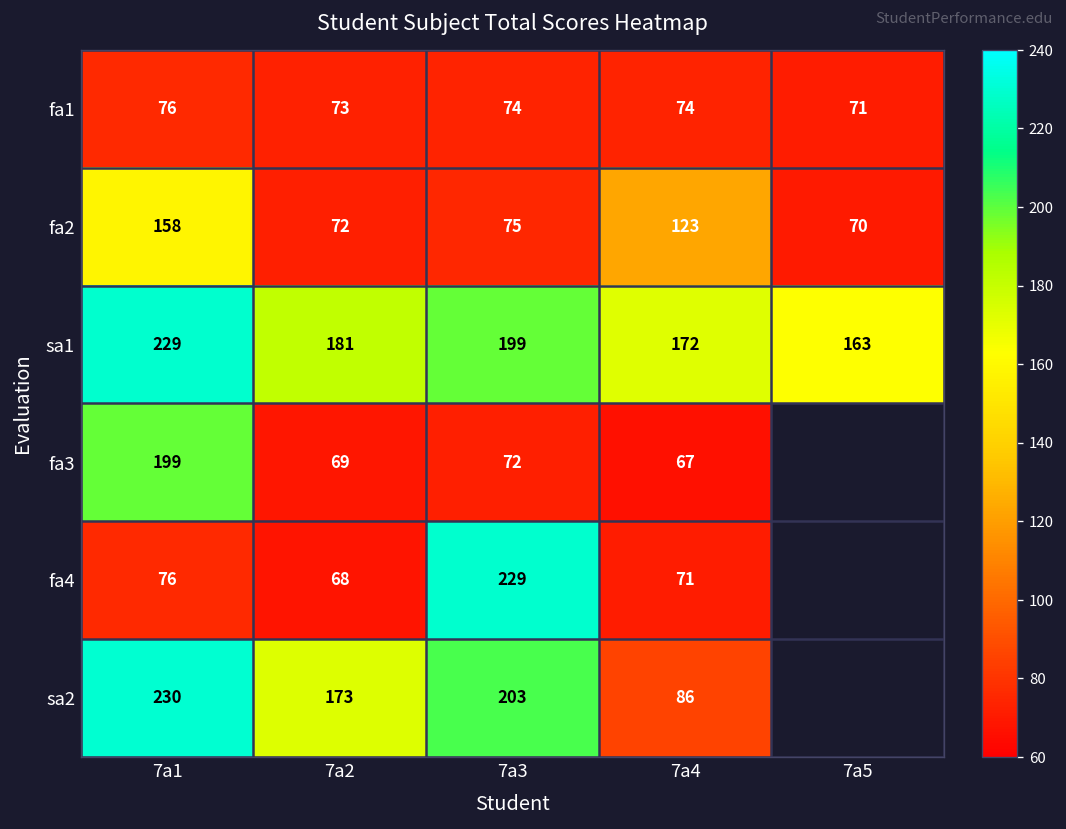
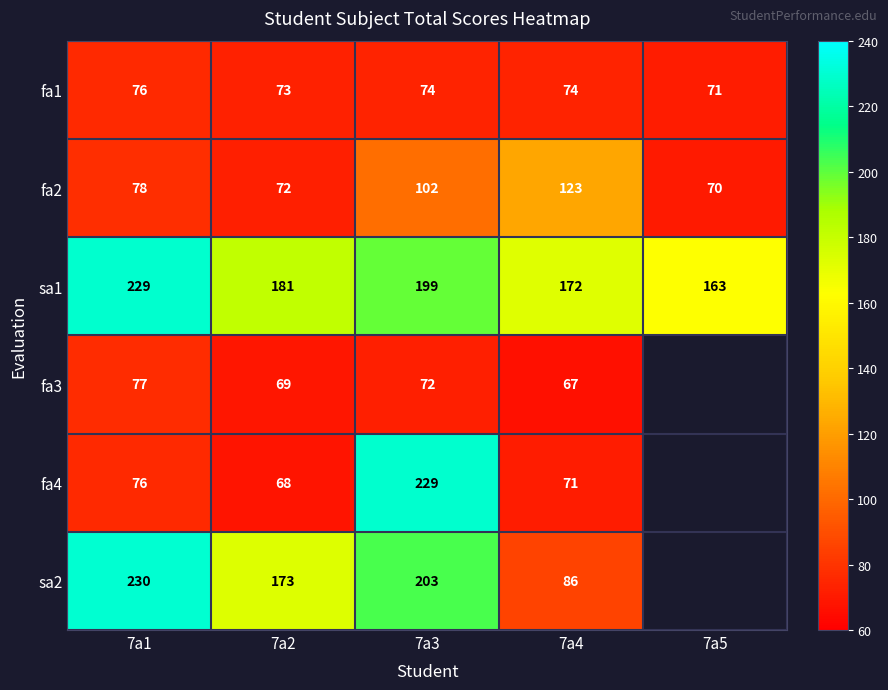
  {
    "fa1": {
      "7a1": 76,
      "7a2": 73,
      "7a3": 74,
      "7a4": 74,
      "7a5": 71
    },
    "fa2": {
-     "7a1": 158,
+     "7a1": 78,
      "7a2": 72,
-     "7a3": 75,
+     "7a3": 102,
      "7a4": 123,
      "7a5": 70
    },
    "sa1": {
      "7a1": 229,
      "7a2": 181,
      "7a3": 199,
      "7a4": 172,
      "7a5": 163
    },
    "fa3": {
-     "7a1": 199,
+     "7a1": 77,
      "7a2": 69,
      "7a3": 72,
      "7a4": 67
    },
    "fa4": {
      "7a1": 76,
      "7a2": 68,
      "7a3": 229,
      "7a4": 71
    },
    "sa2": {
      "7a1": 230,
      "7a2": 173,
      "7a3": 203,
      "7a4": 86
    }
  }
